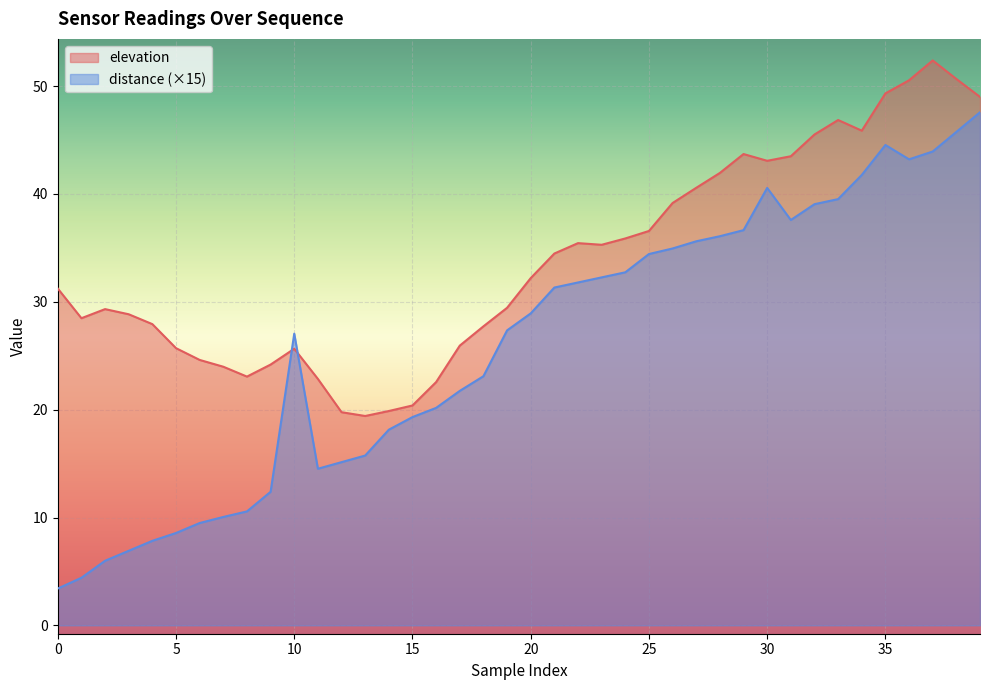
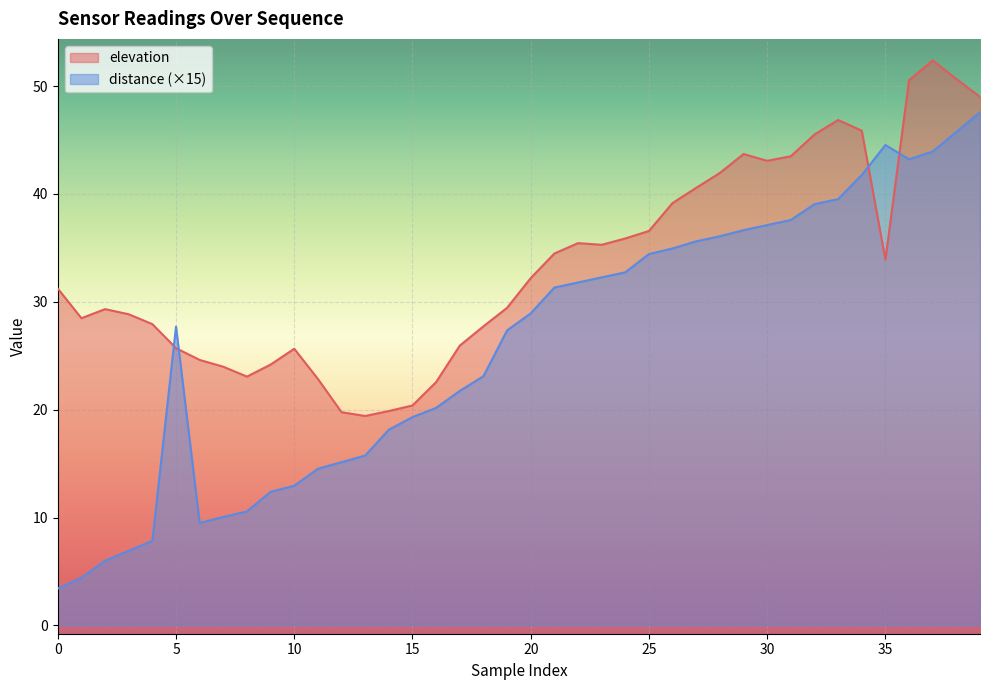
  {
    "elevation": {
      "0": 31.2,
      "5": 25.7,
      "10": 25.6,
      "15": 20.4,
      "20": 32.2,
      "25": 36.6,
      "30": 43.1,
-     "35": 49.3
+     "35": 33.9
    },
    "distance (×15)": {
      "0": 3.4,
-     "5": 8.6,
-     "10": 27.0,
+     "5": 27.7,
+     "10": 12.9,
      "15": 19.3,
      "20": 28.9,
      "25": 34.4,
-     "30": 40.6,
+     "30": 37.1,
      "35": 44.5
    }
  }
